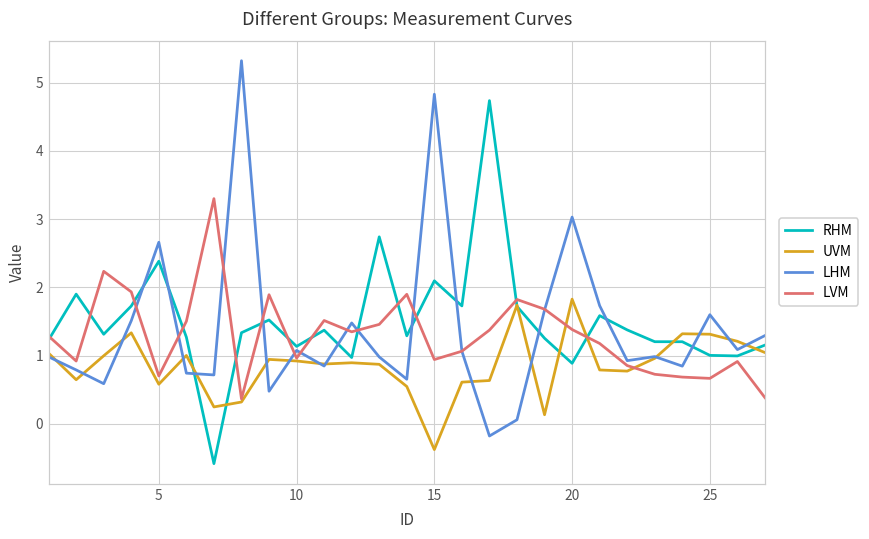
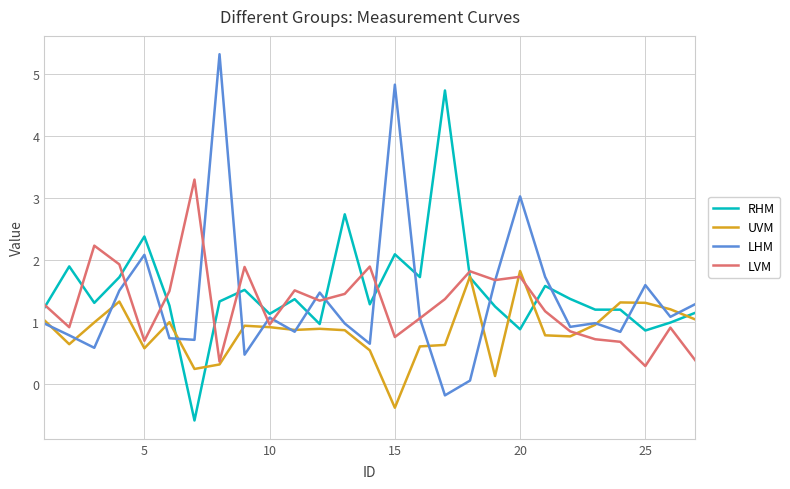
  {
    "RHM": {
      "5": 2.4,
      "10": 1.1,
      "15": 2.1,
      "20": 0.9,
-     "25": 1.0
+     "25": 0.9
    },
    "UVM": {
      "5": 0.6,
      "10": 0.9,
      "15": -0.4,
      "20": 1.8,
      "25": 1.3
    },
    "LHM": {
-     "5": 2.7,
+     "5": 2.1,
      "10": 1.1,
      "15": 4.8,
      "20": 3.0,
      "25": 1.6
    },
    "LVM": {
      "5": 0.7,
      "10": 1.0,
-     "15": 0.9,
-     "20": 1.4,
-     "25": 0.7
+     "15": 0.8,
+     "20": 1.7,
+     "25": 0.3
    }
  }
